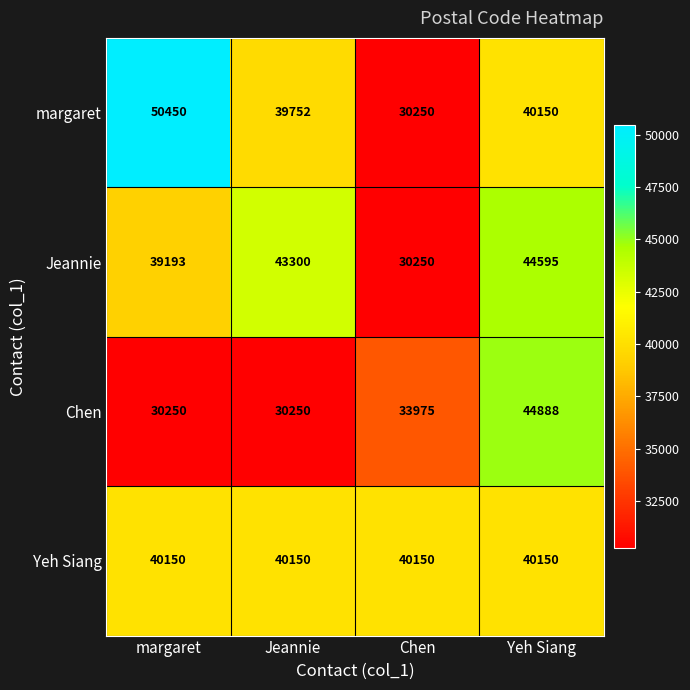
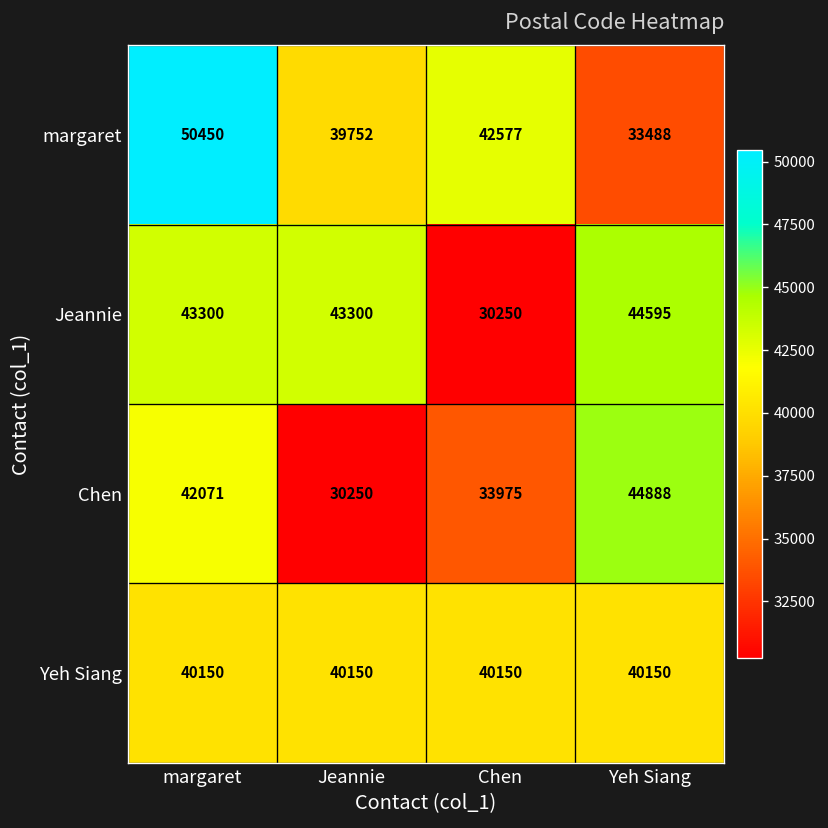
  {
    "margaret": {
      "margaret": 50450,
      "Jeannie": 39752,
-     "Chen": 30250,
-     "Yeh Siang": 40150
+     "Chen": 42577,
+     "Yeh Siang": 33488
    },
    "Jeannie": {
-     "margaret": 39193,
+     "margaret": 43300,
      "Jeannie": 43300,
      "Chen": 30250,
      "Yeh Siang": 44595
    },
    "Chen": {
-     "margaret": 30250,
+     "margaret": 42071,
      "Jeannie": 30250,
      "Chen": 33975,
      "Yeh Siang": 44888
    },
    "Yeh Siang": {
      "margaret": 40150,
      "Jeannie": 40150,
      "Chen": 40150,
      "Yeh Siang": 40150
    }
  }
